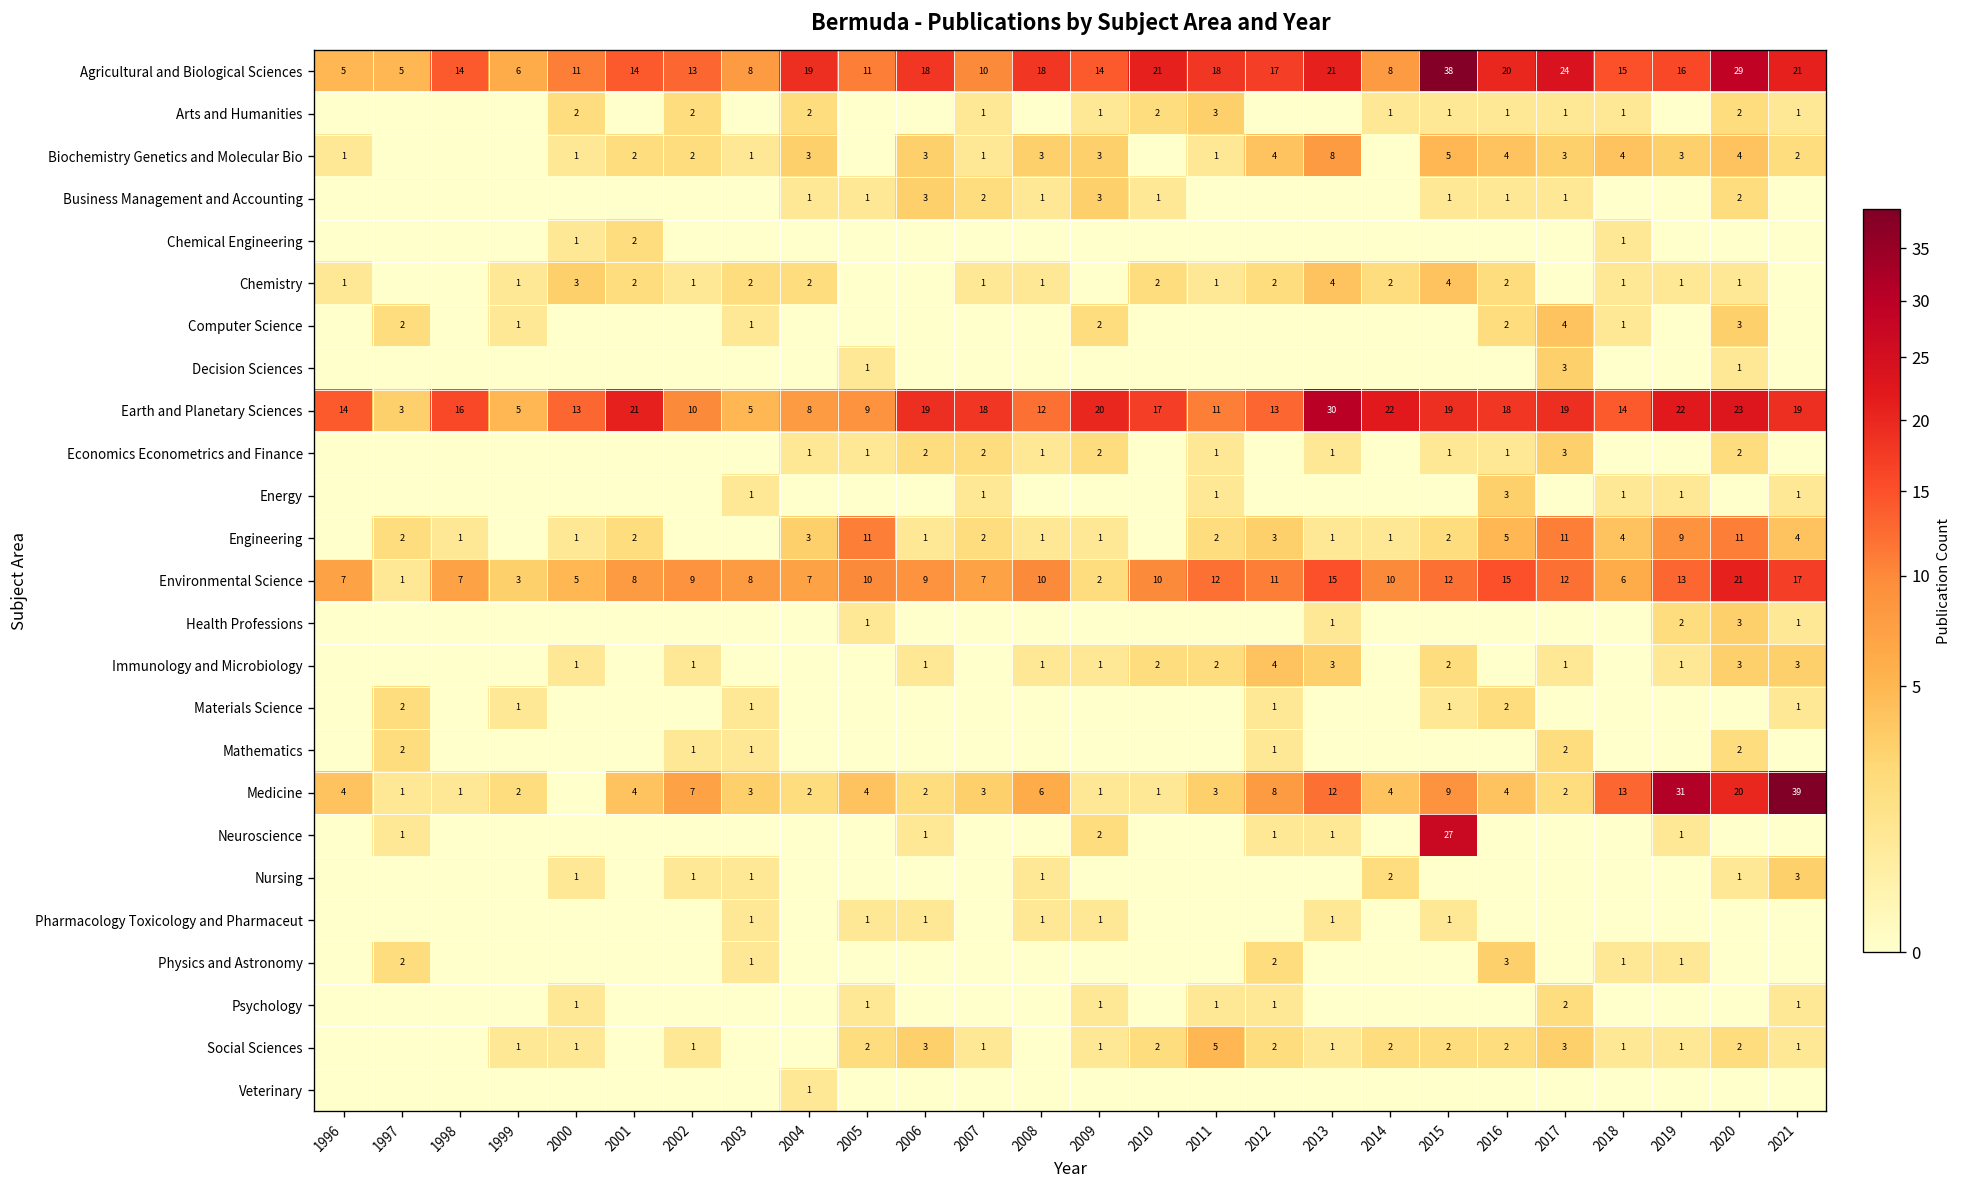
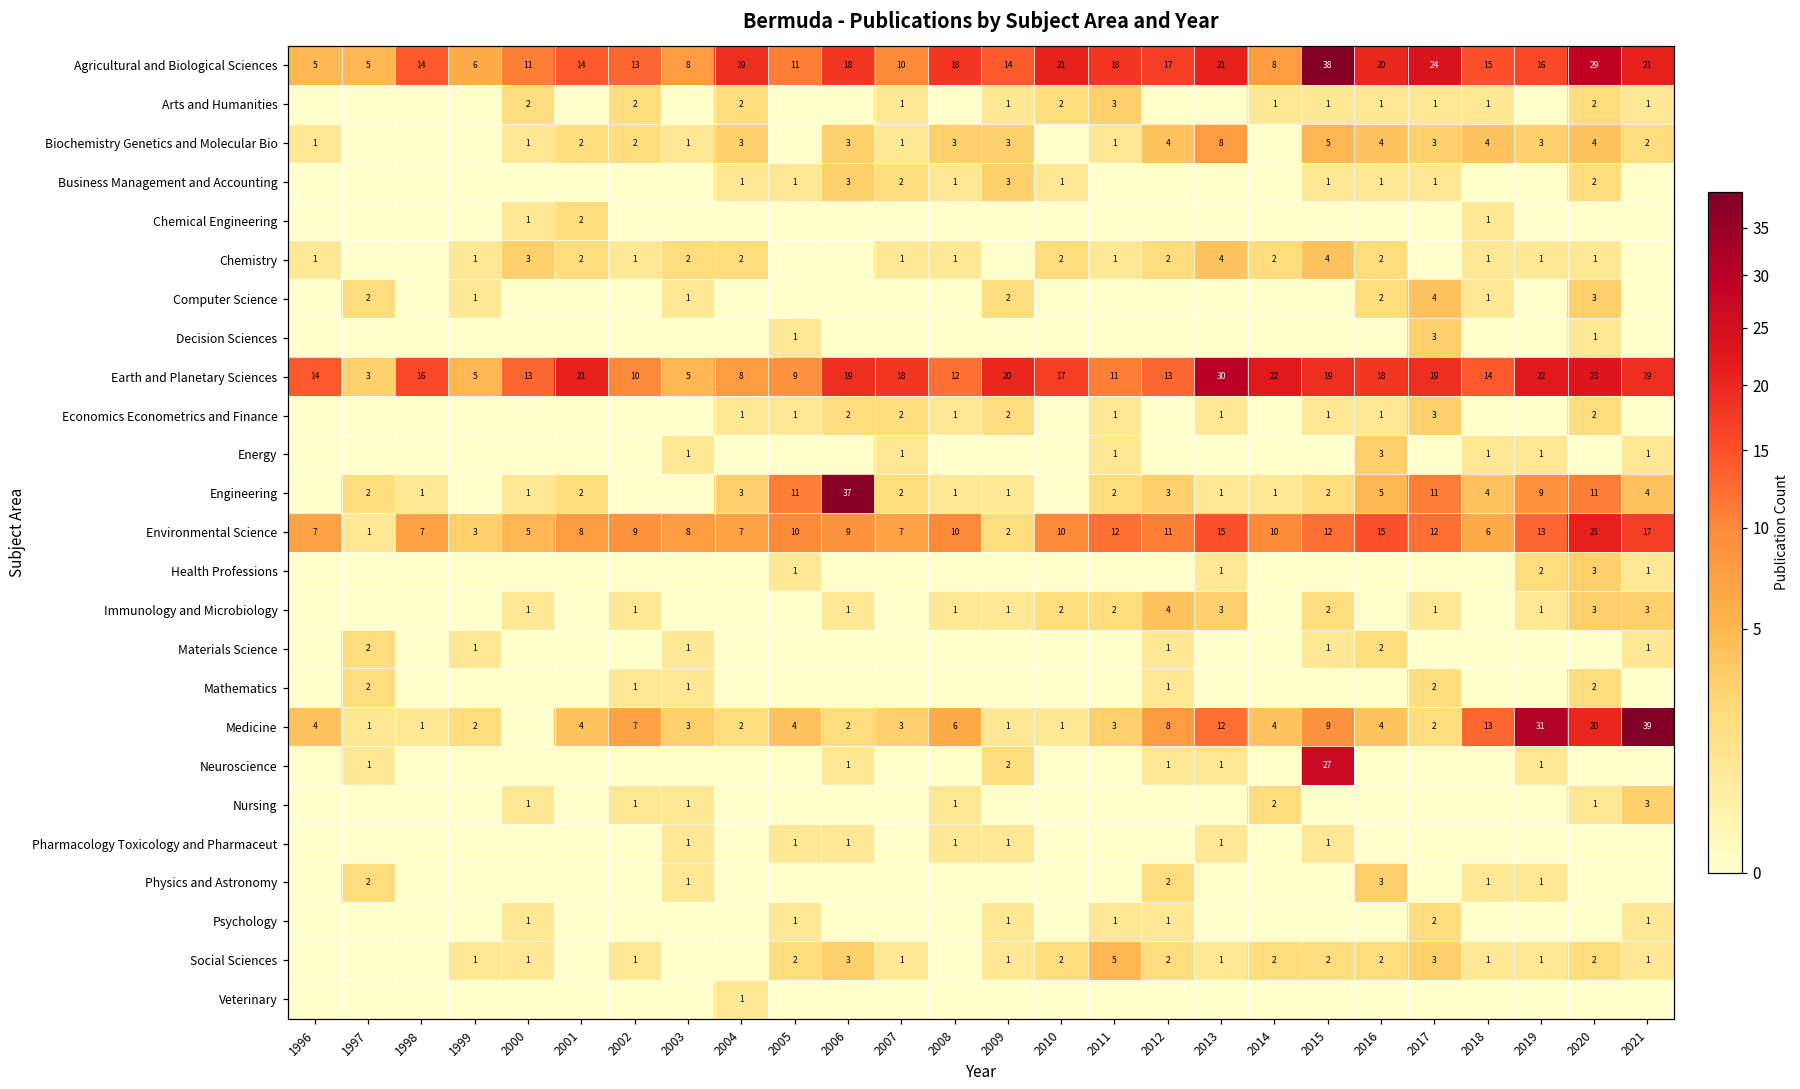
  {
    "Engineering": {
      "1997": 2,
      "1998": 1,
      "2000": 1,
      "2001": 2,
      "2004": 3,
      "2005": 11,
-     "2006": 1,
+     "2006": 37,
      "2007": 2,
      "2008": 1,
      "2009": 1,
      "2011": 2,
      "2012": 3,
      "2013": 1,
      "2014": 1,
      "2015": 2,
      "2016": 5,
      "2017": 11,
      "2018": 4,
      "2019": 9,
      "2020": 11,
      "2021": 4
    }
  }
